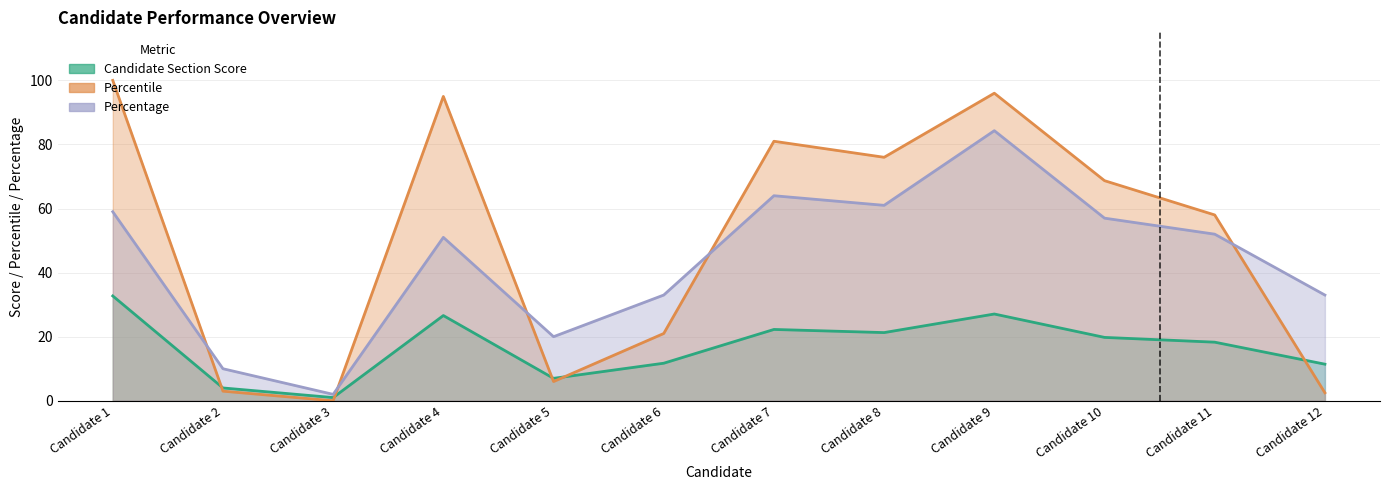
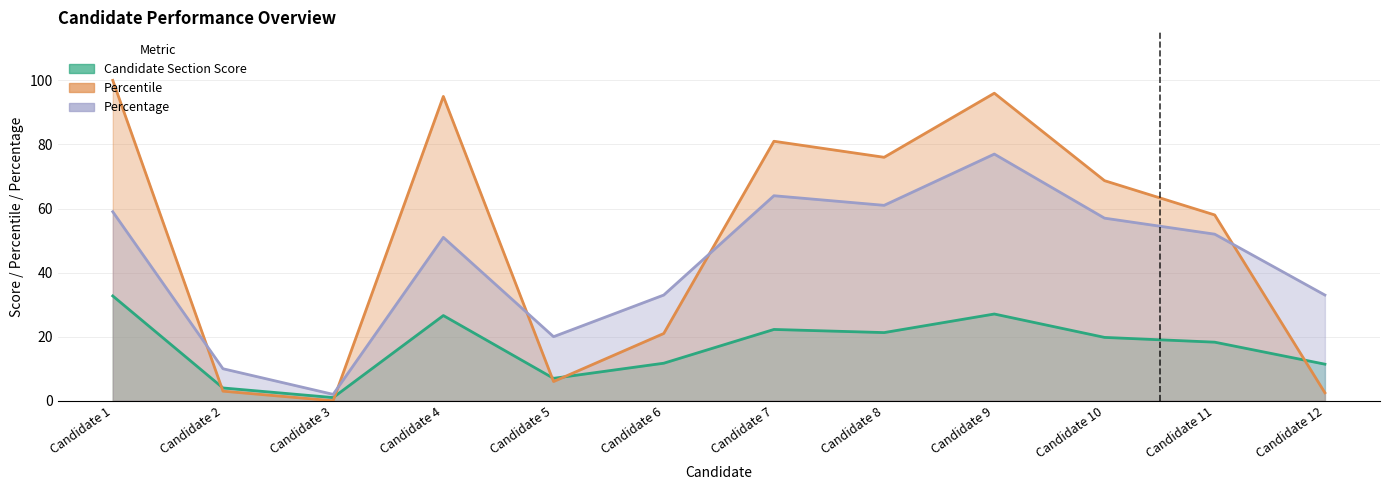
  {
    "Percentile": {
      "Candidate 1": 100,
      "Candidate 2": 3,
      "Candidate 3": 0,
      "Candidate 4": 95,
      "Candidate 5": 6,
      "Candidate 6": 21,
      "Candidate 7": 81,
      "Candidate 8": 76,
      "Candidate 9": 96,
      "Candidate 10": 69,
      "Candidate 11": 58,
      "Candidate 12": 3
    },
    "Percentage": {
      "Candidate 1": 59,
      "Candidate 2": 10,
      "Candidate 3": 2,
      "Candidate 4": 51,
      "Candidate 5": 20,
      "Candidate 6": 33,
      "Candidate 7": 64,
      "Candidate 8": 61,
-     "Candidate 9": 84,
+     "Candidate 9": 77,
      "Candidate 10": 57,
      "Candidate 11": 52,
      "Candidate 12": 33
    }
  }
